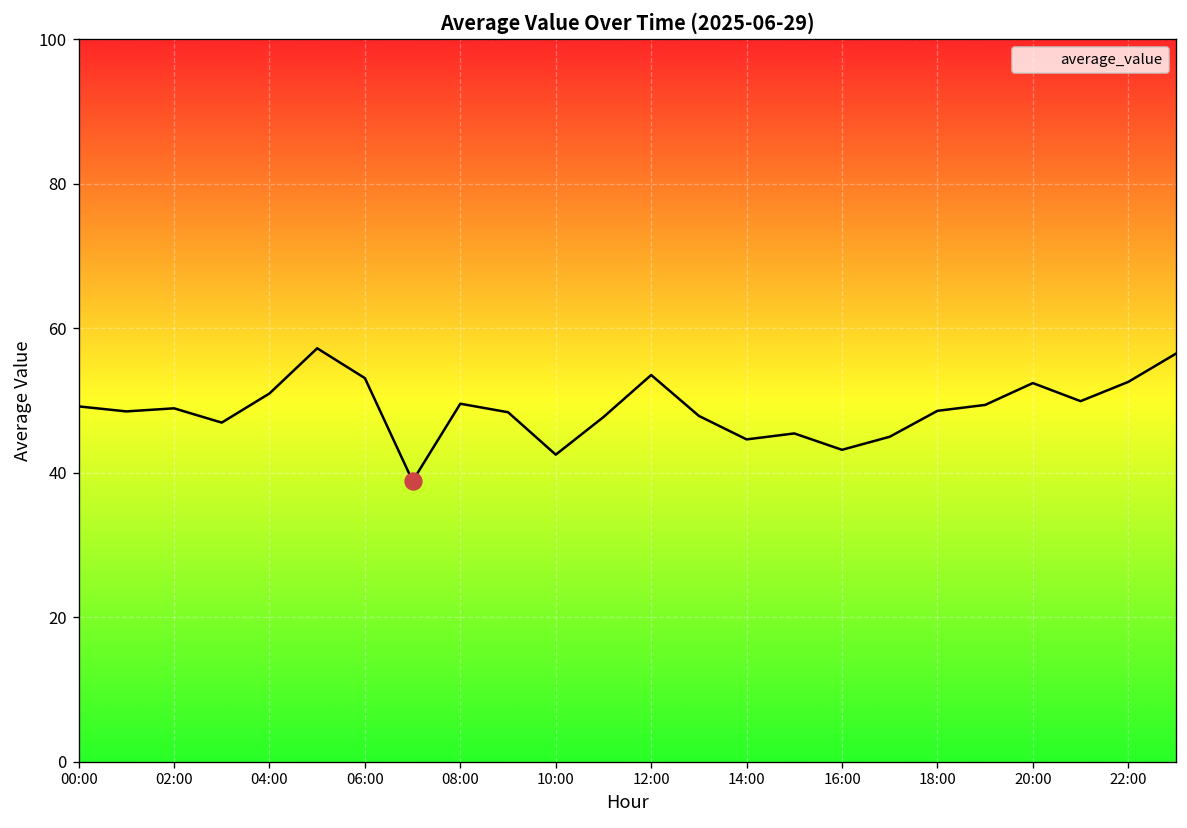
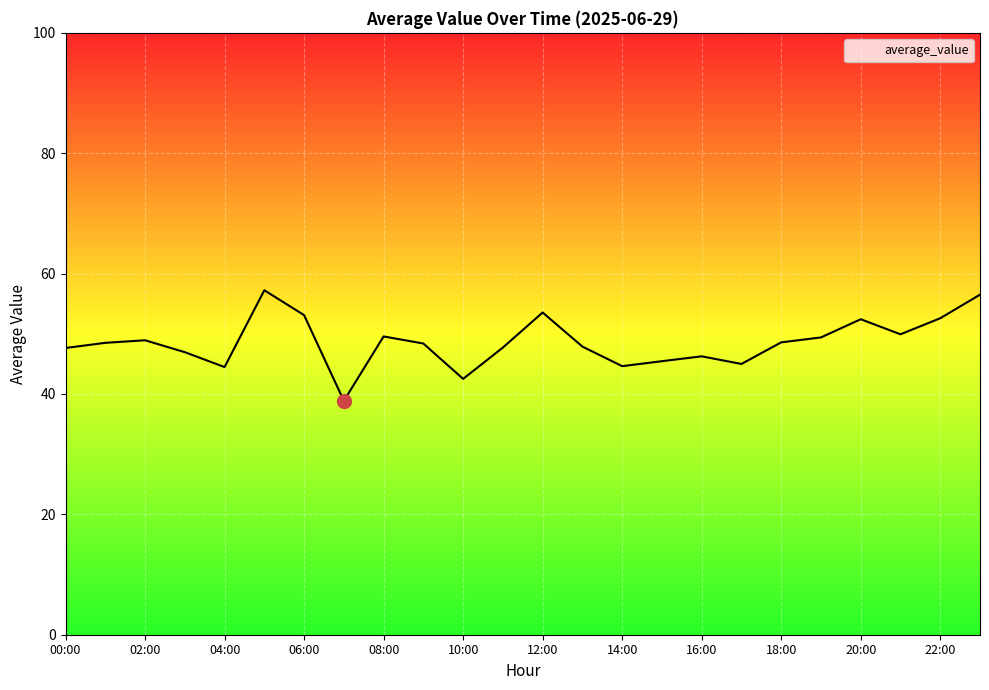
  {
    "average_value": {
-     "00:00": 49,
+     "00:00": 48,
      "02:00": 49,
-     "04:00": 51,
+     "04:00": 44,
      "06:00": 53,
      "08:00": 50,
      "10:00": 43,
      "12:00": 54,
      "14:00": 45,
-     "16:00": 43,
+     "16:00": 46,
      "18:00": 49,
      "20:00": 52,
      "22:00": 53
    }
  }
